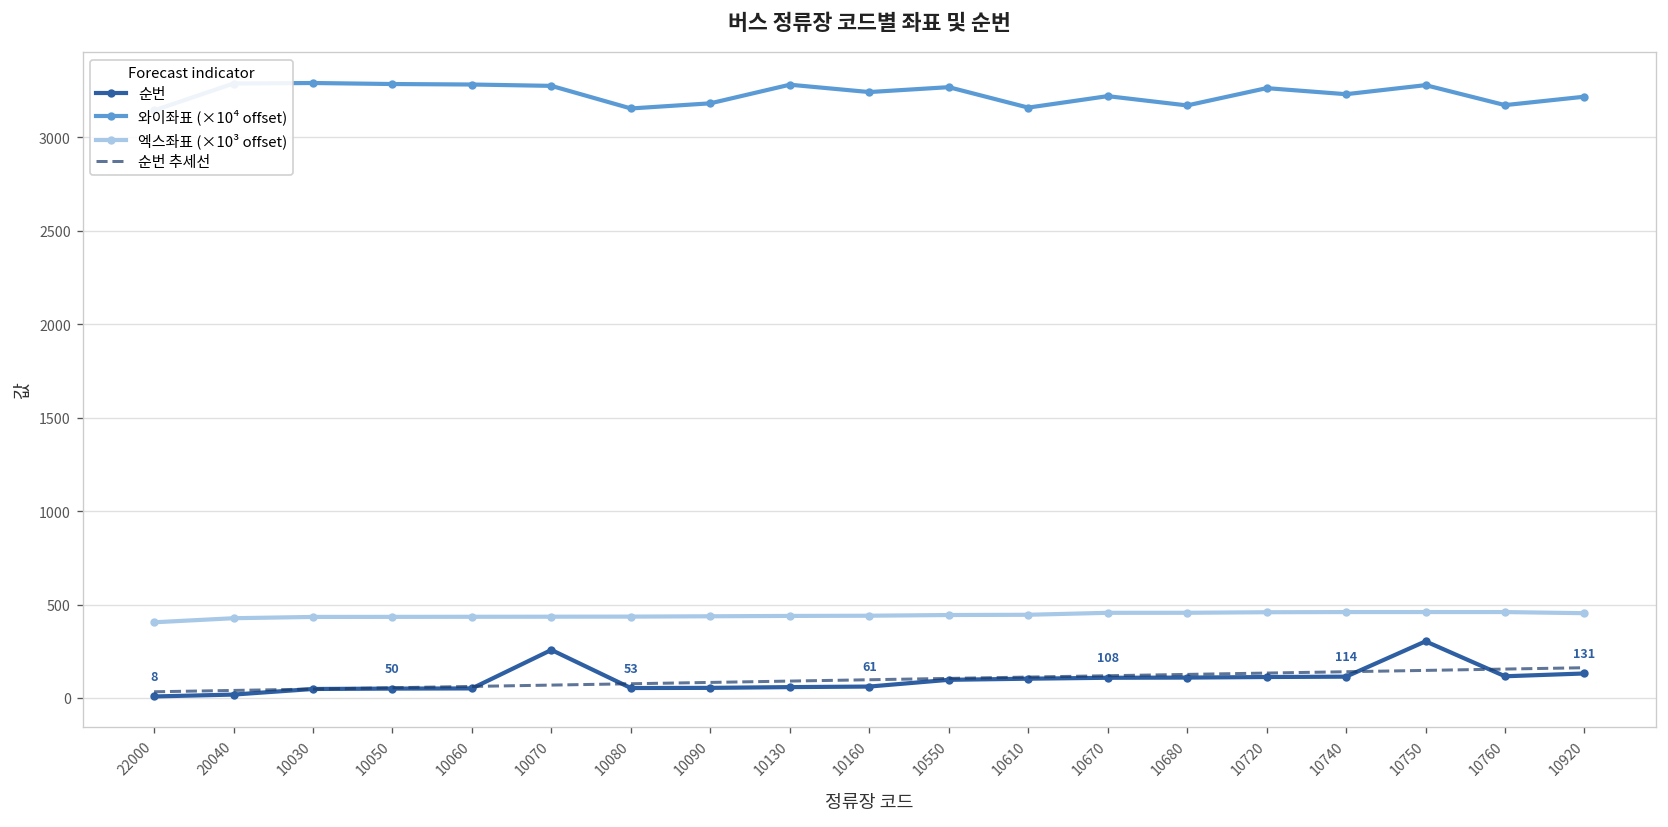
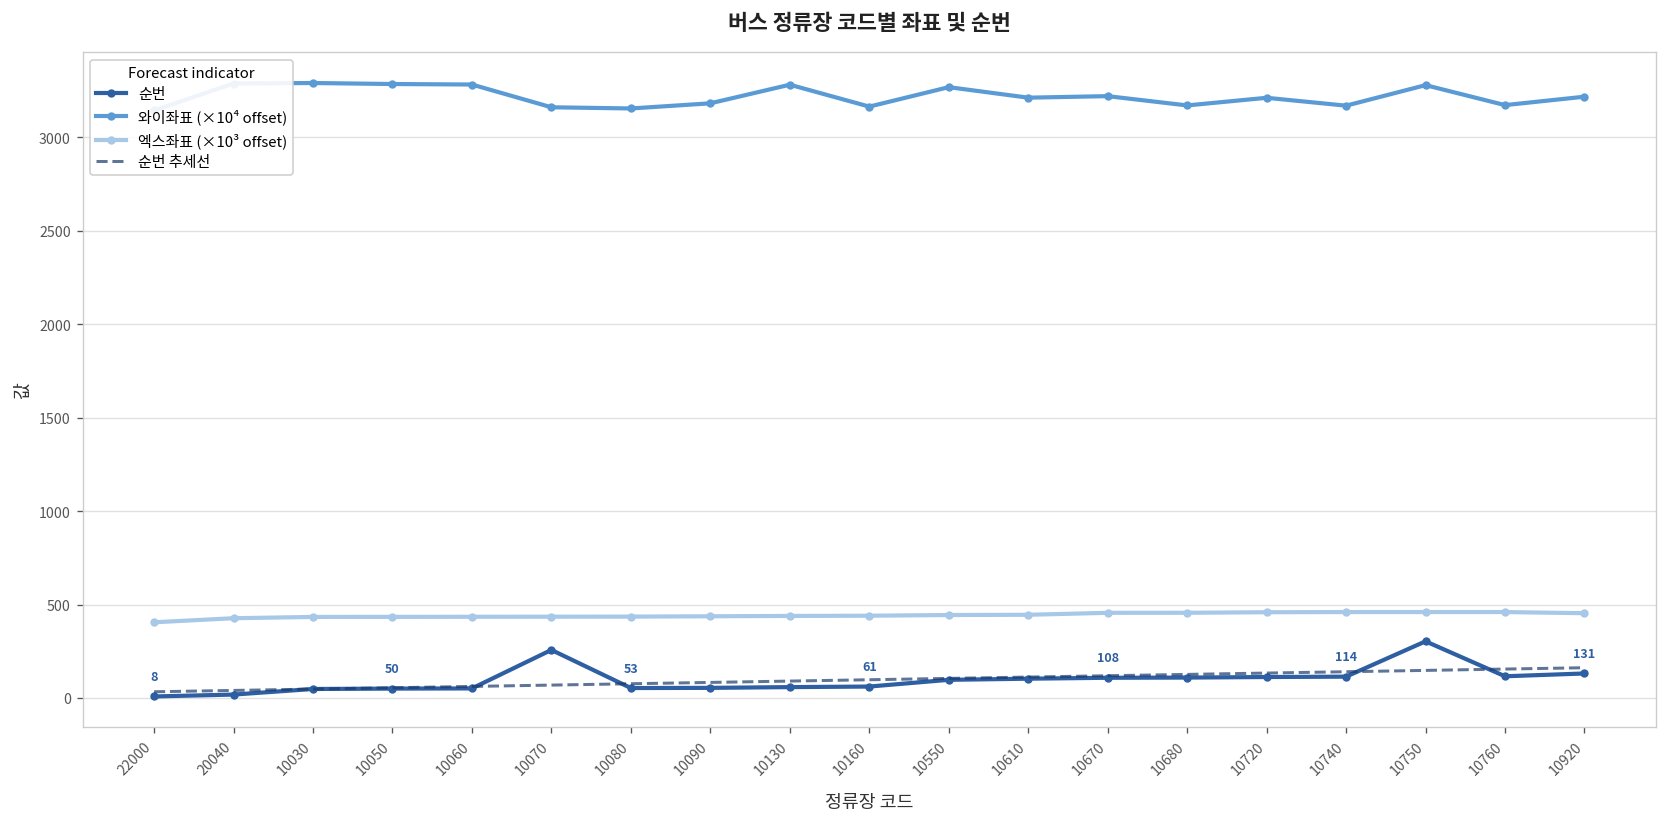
  {
    "순번": {
      "22000": 8,
      "10080": 53,
      "10160": 61,
      "10740": 114,
      "10920": 131
    },
    "와이좌표 (×10⁴ offset)": {
      "10030": 3290,
      "10050": 3290,
      "10060": 3280,
-     "10070": 3280,
+     "10070": 3160,
      "10080": 3150,
      "10090": 3180,
      "10130": 3280,
-     "10160": 3240,
+     "10160": 3160,
      "10550": 3270,
-     "10610": 3160,
+     "10610": 3210,
      "10670": 3220,
      "10680": 3170,
-     "10720": 3260,
-     "10740": 3230,
+     "10720": 3210,
+     "10740": 3170,
      "10750": 3280,
      "10760": 3170,
      "10920": 3220
    },
    "엑스좌표 (×10³ offset)": {
      "22000": 400,
      "20040": 430,
      "10030": 430,
      "10050": 430,
      "10060": 430,
      "10070": 430,
      "10080": 440,
      "10090": 440,
      "10130": 440,
      "10160": 440,
      "10550": 440,
      "10610": 450,
      "10670": 460,
      "10680": 460,
      "10720": 460,
      "10740": 460,
      "10750": 460,
      "10760": 460,
      "10920": 450
    },
    "순번 추세선": {
      "20040": 40,
      "10070": 70,
      "10090": 80,
      "10130": 90,
      "10680": 130,
      "10720": 130,
      "10750": 150,
      "10760": 150
    }
  }
